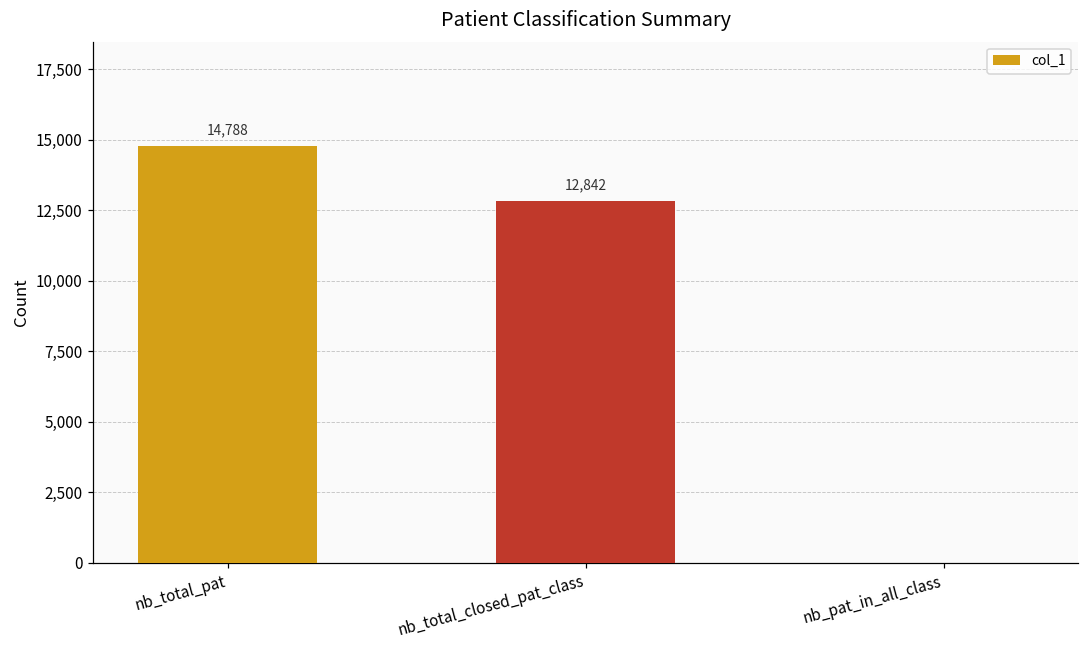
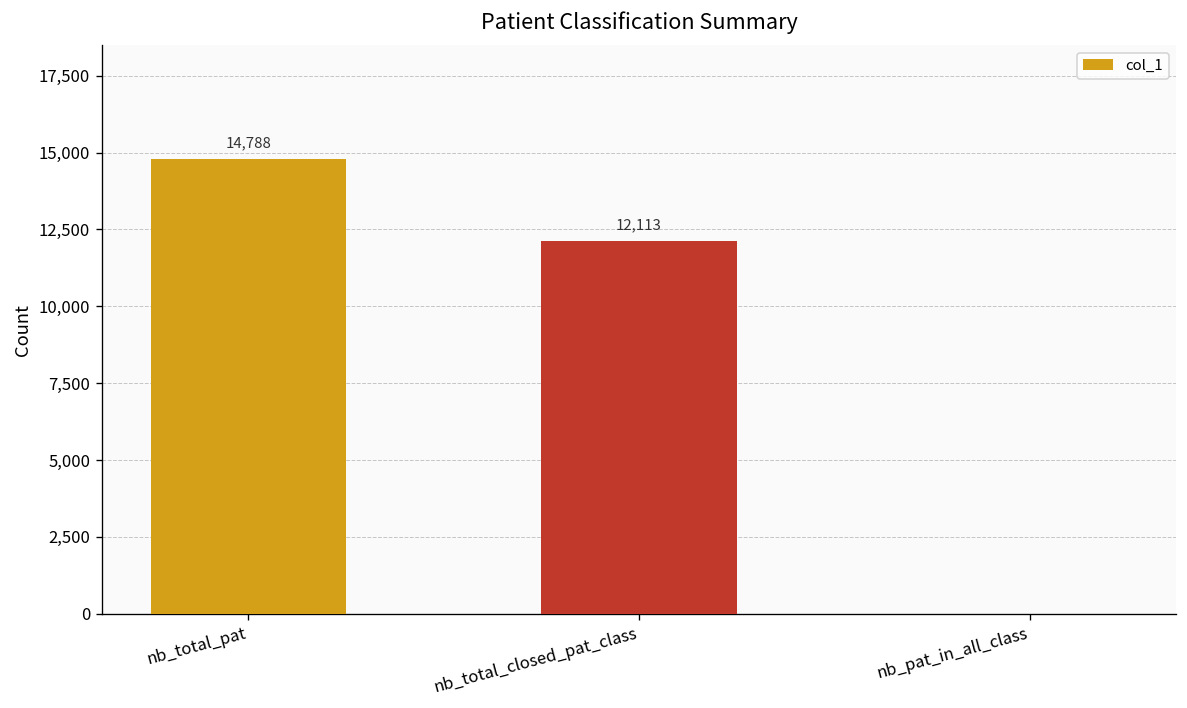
  {
    "nb_total_pat": "14,788",
-   "nb_total_closed_pat_class": "12,842"
+   "nb_total_closed_pat_class": "12,113"
  }
